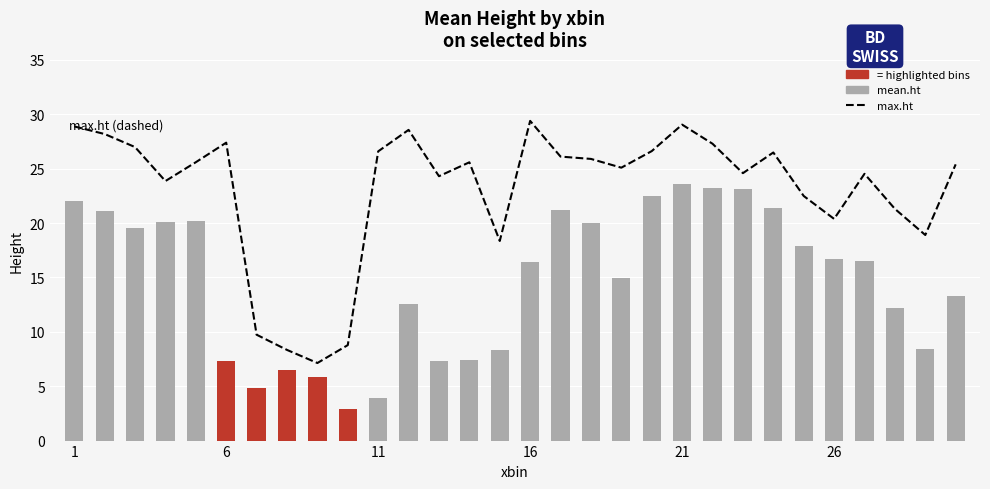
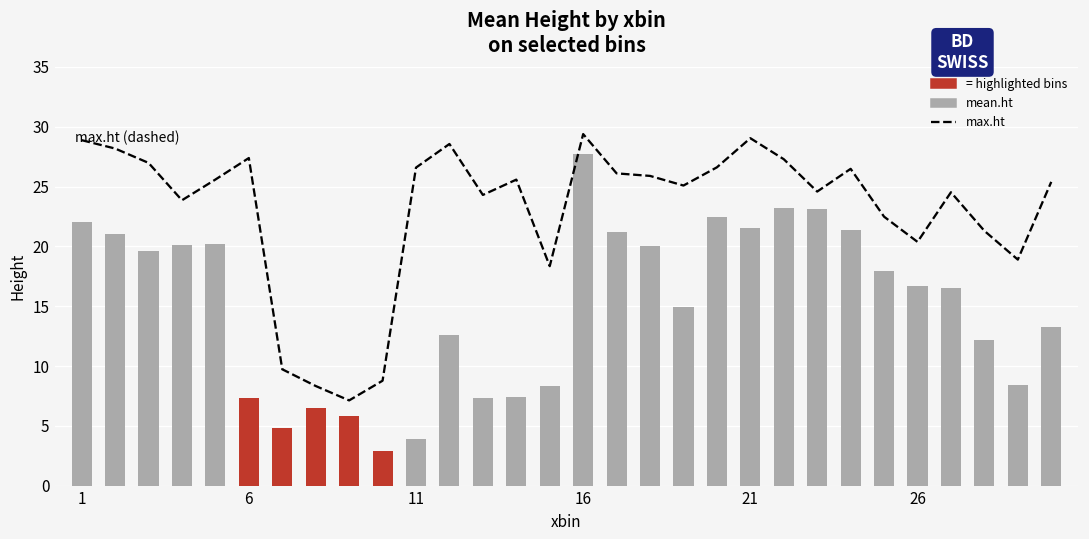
  {
    "max.ht": {
      "1": 28.9,
      "6": 27.4,
      "11": 26.6,
      "16": 29.4,
      "21": 29.0,
      "26": 20.4
    },
    "mean.ht": {
      "1": 22.0,
      "6": 7.3,
      "11": 3.9,
-     "16": 16.4,
-     "21": 23.6,
+     "16": 27.7,
+     "21": 21.5,
      "26": 16.7
    }
  }
